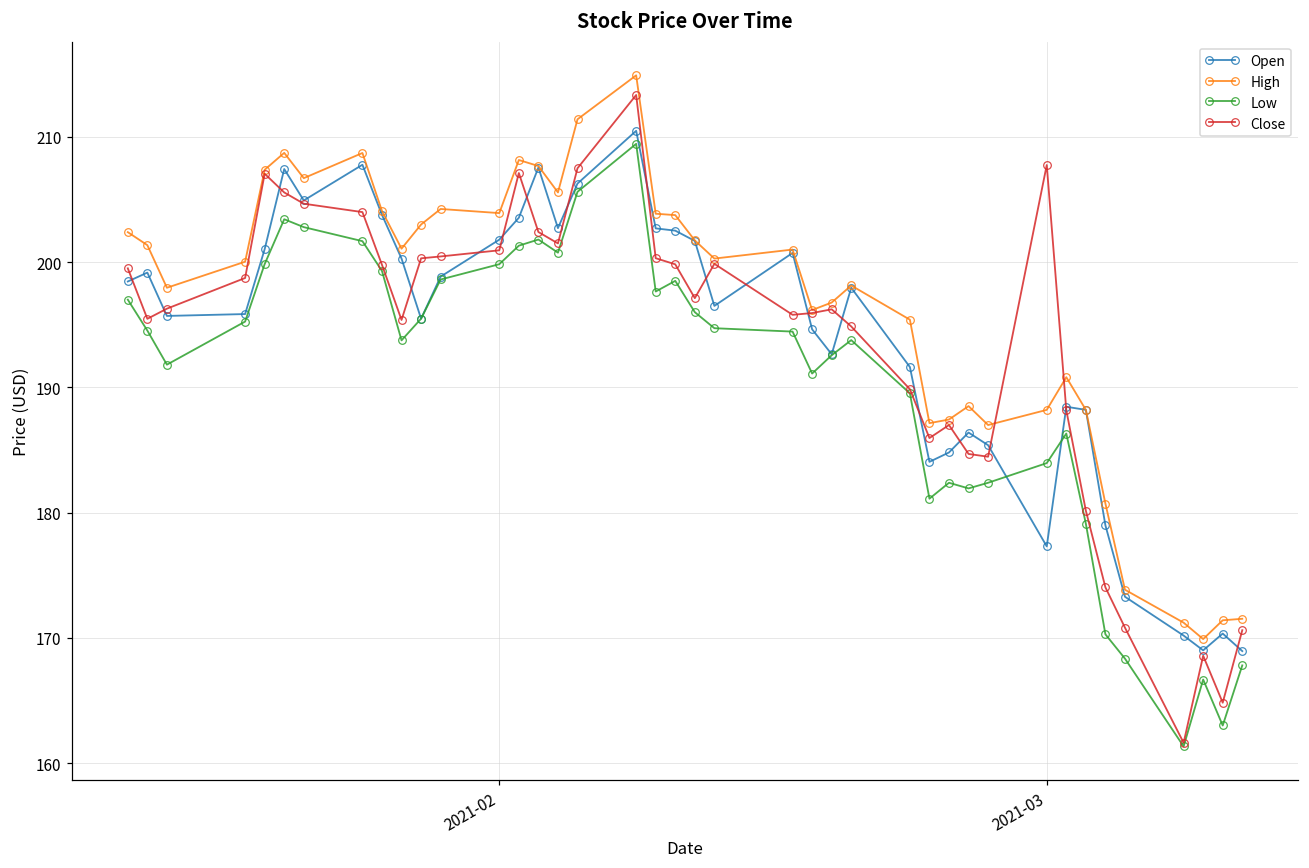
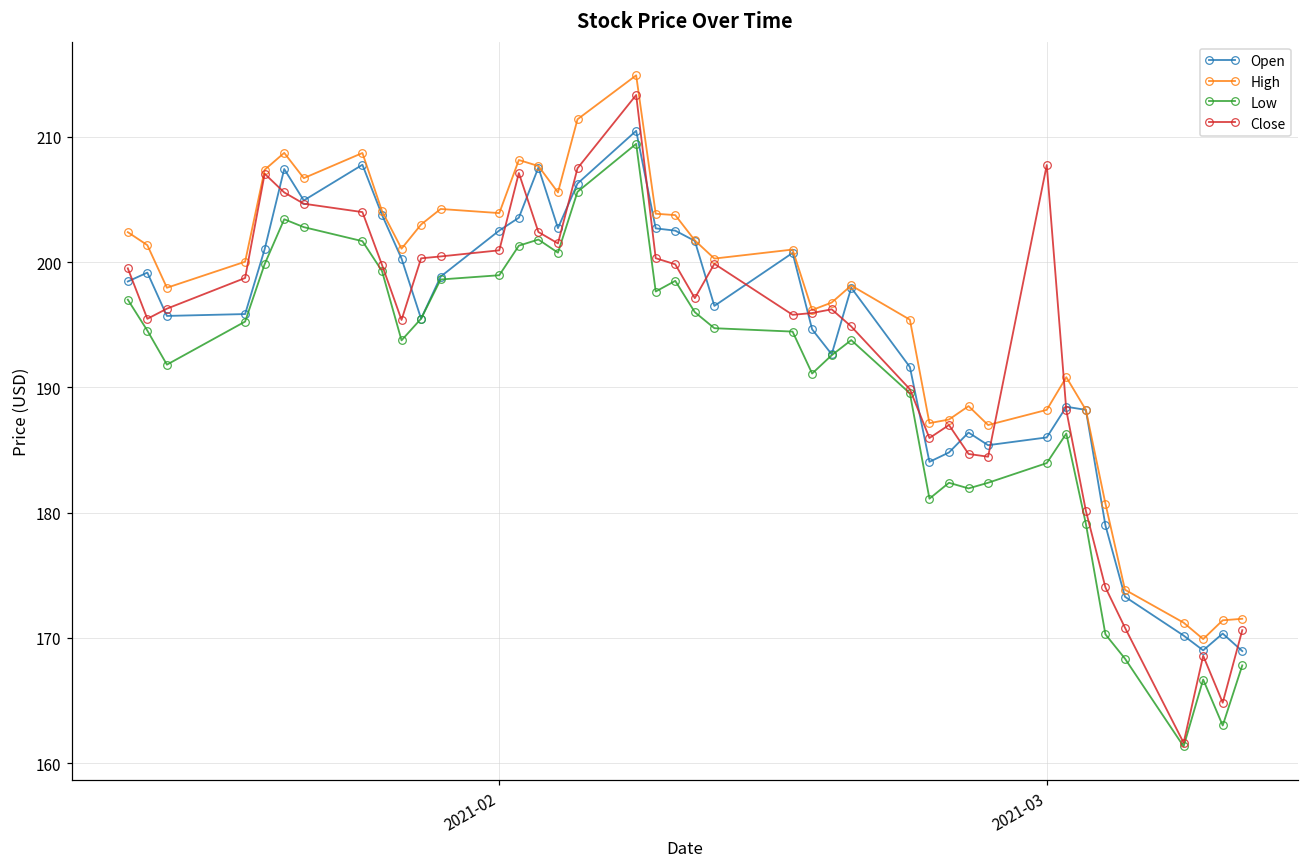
  {
    "Open": {
-     "2021-02": 201.8,
-     "2021-03": 177.3
+     "2021-02": 202.5,
+     "2021-03": 186.0
    },
    "High": {
      "2021-02": 203.9,
      "2021-03": 188.2
    },
    "Low": {
-     "2021-02": 199.8,
+     "2021-02": 199.0,
      "2021-03": 184.0
    },
    "Close": {
      "2021-02": 200.9,
      "2021-03": 207.8
    }
  }
